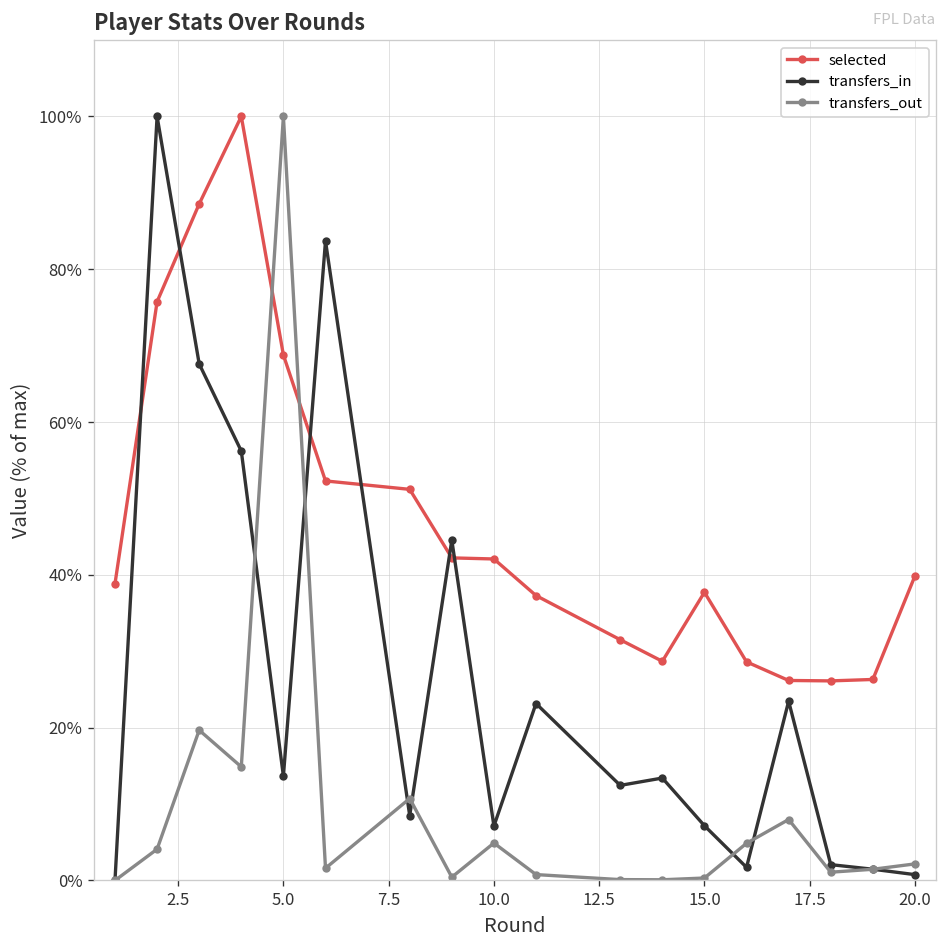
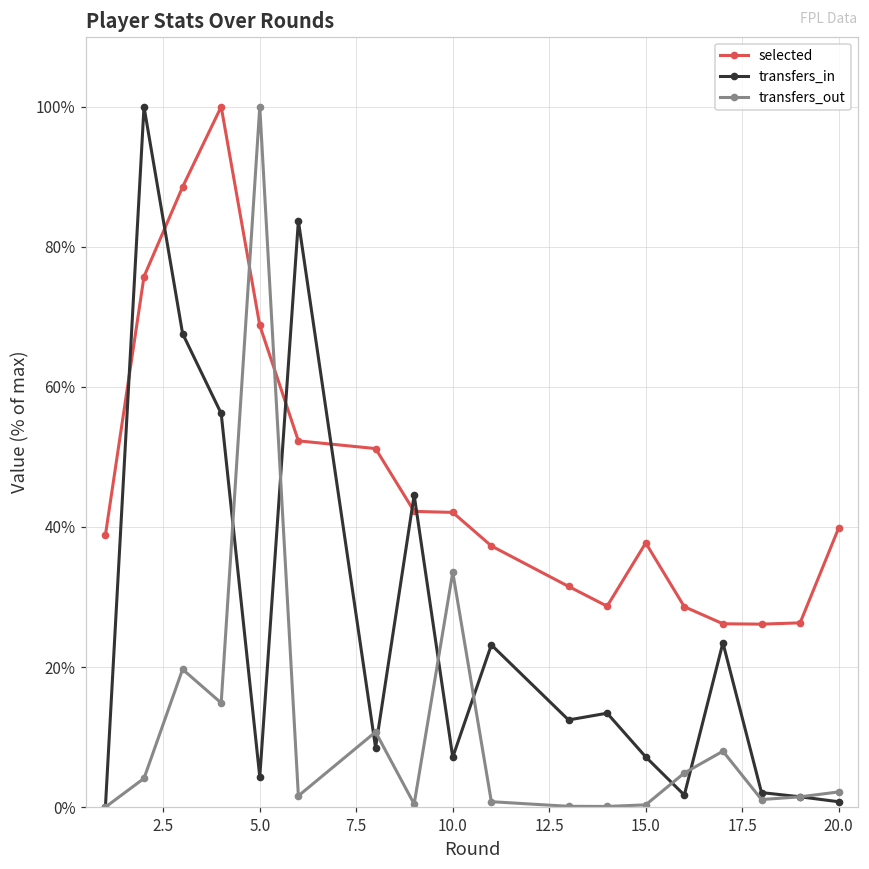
  {
    "selected": {
      "5.0": "69%",
      "10.0": "42%",
      "15.0": "38%",
      "20.0": "40%"
    },
    "transfers_in": {
-     "5.0": "14%",
+     "5.0": "4%",
      "10.0": "7%",
      "15.0": "7%",
      "20.0": "1%"
    },
    "transfers_out": {
      "5.0": "100%",
-     "10.0": "5%",
+     "10.0": "34%",
      "15.0": "0%",
      "20.0": "2%"
    }
  }
